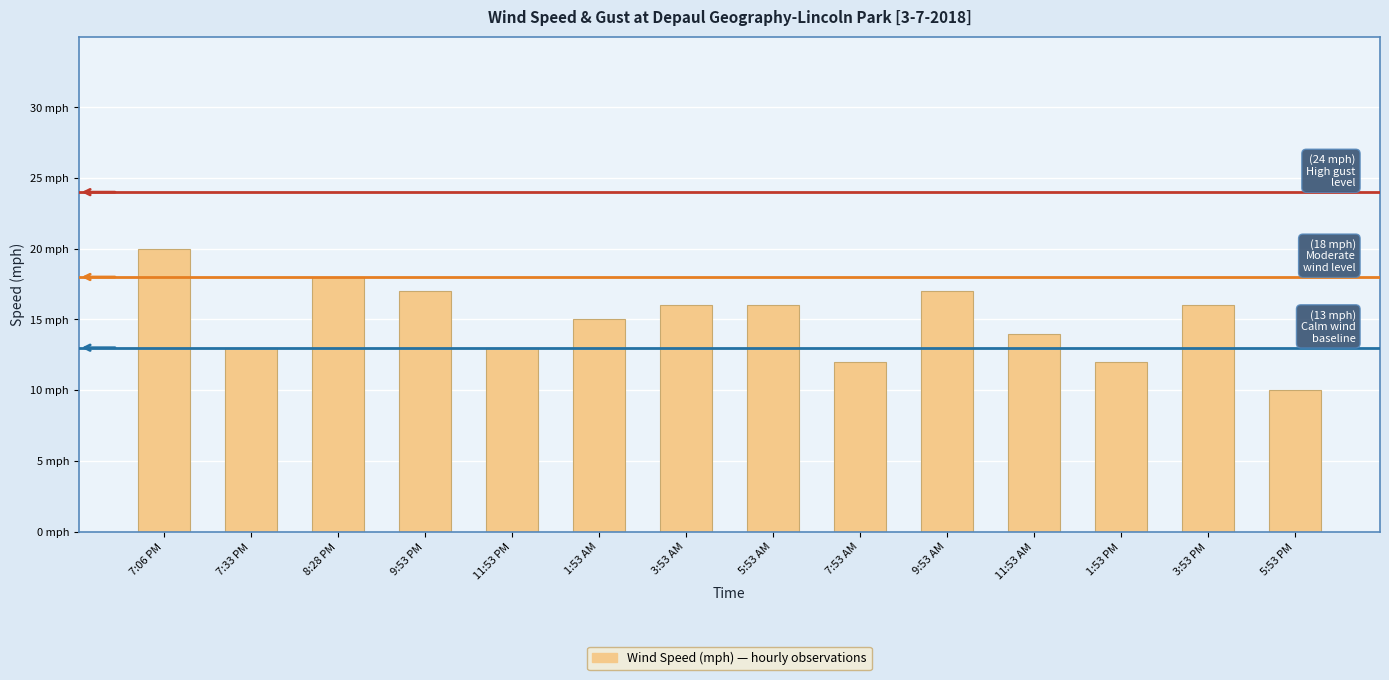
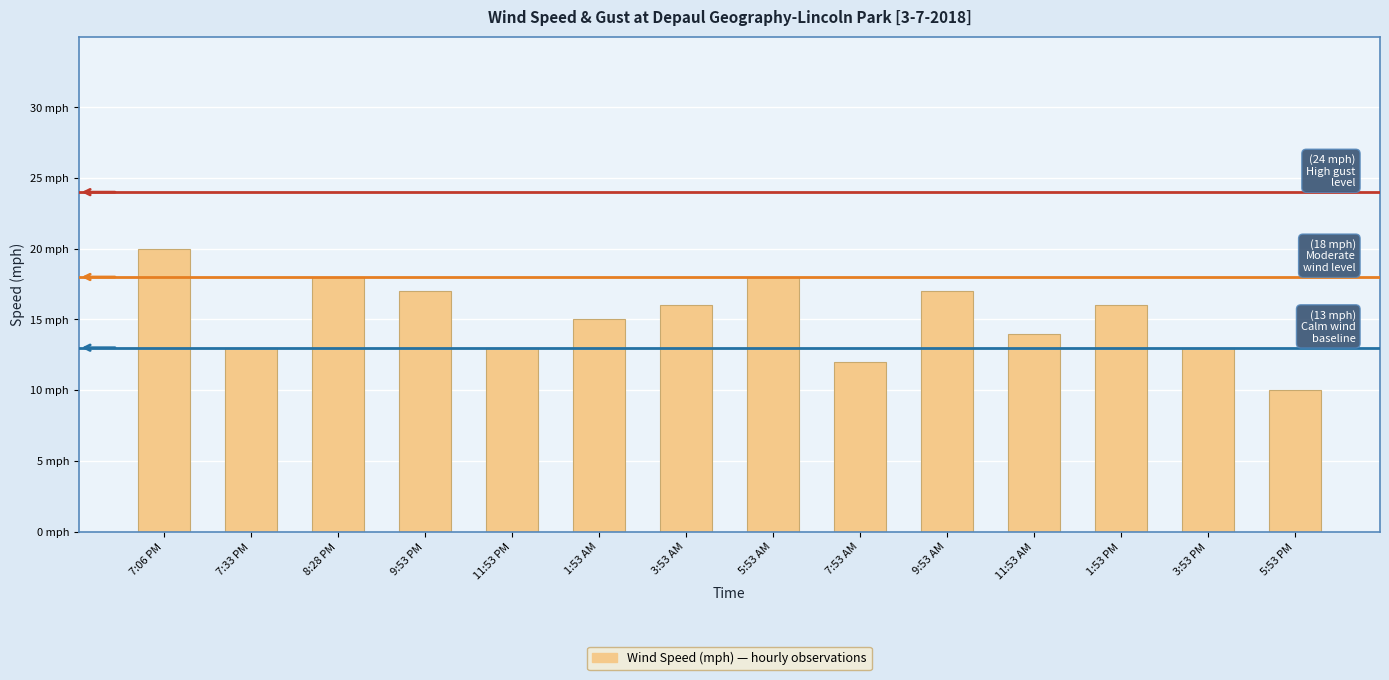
  {
    "7:06 PM": "20 mph",
    "7:33 PM": "13 mph",
    "8:28 PM": "18 mph",
    "9:53 PM": "17 mph",
    "11:53 PM": "13 mph",
    "1:53 AM": "15 mph",
    "3:53 AM": "16 mph",
-   "5:53 AM": "16 mph",
+   "5:53 AM": "18 mph",
    "7:53 AM": "12 mph",
    "9:53 AM": "17 mph",
    "11:53 AM": "14 mph",
-   "1:53 PM": "12 mph",
-   "3:53 PM": "16 mph",
+   "1:53 PM": "16 mph",
+   "3:53 PM": "13 mph",
    "5:53 PM": "10 mph"
  }
